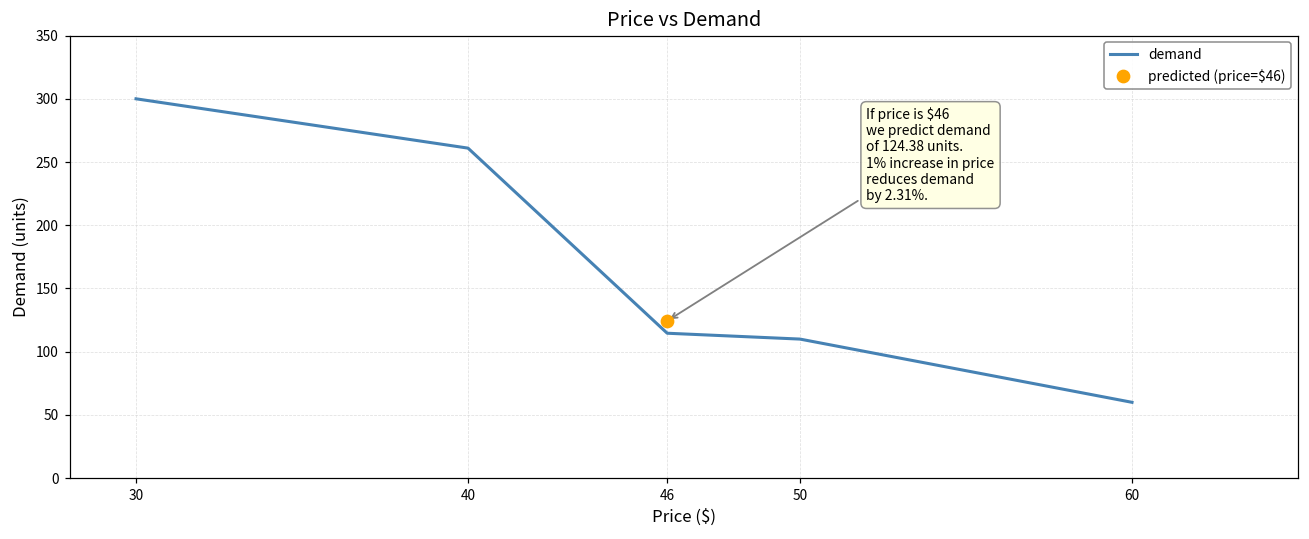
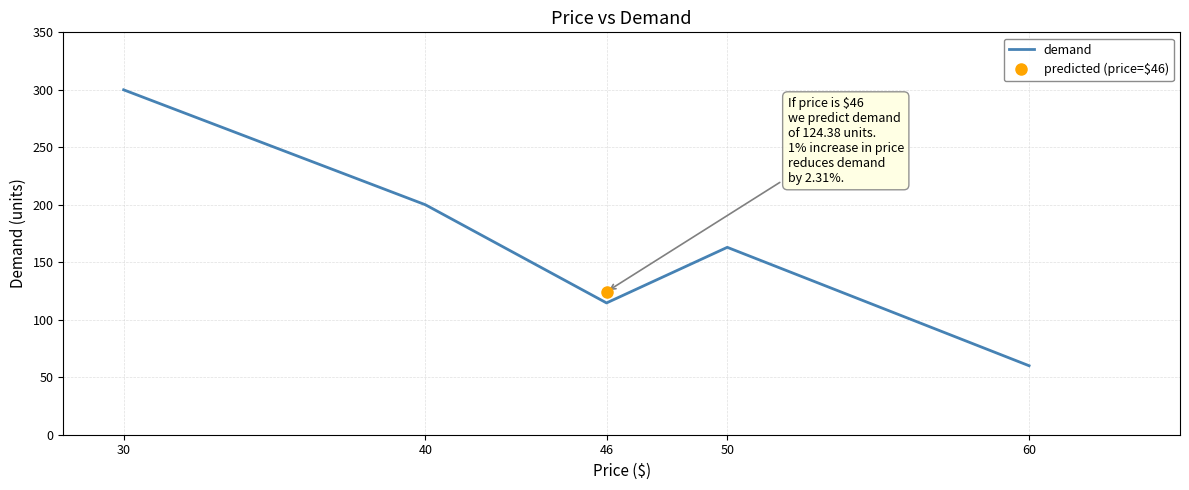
  {
    "demand": {
      "30": 300,
-     "40": 261,
+     "40": 200,
      "46": 115,
-     "50": 110,
+     "50": 163,
      "60": 60
    }
  }
